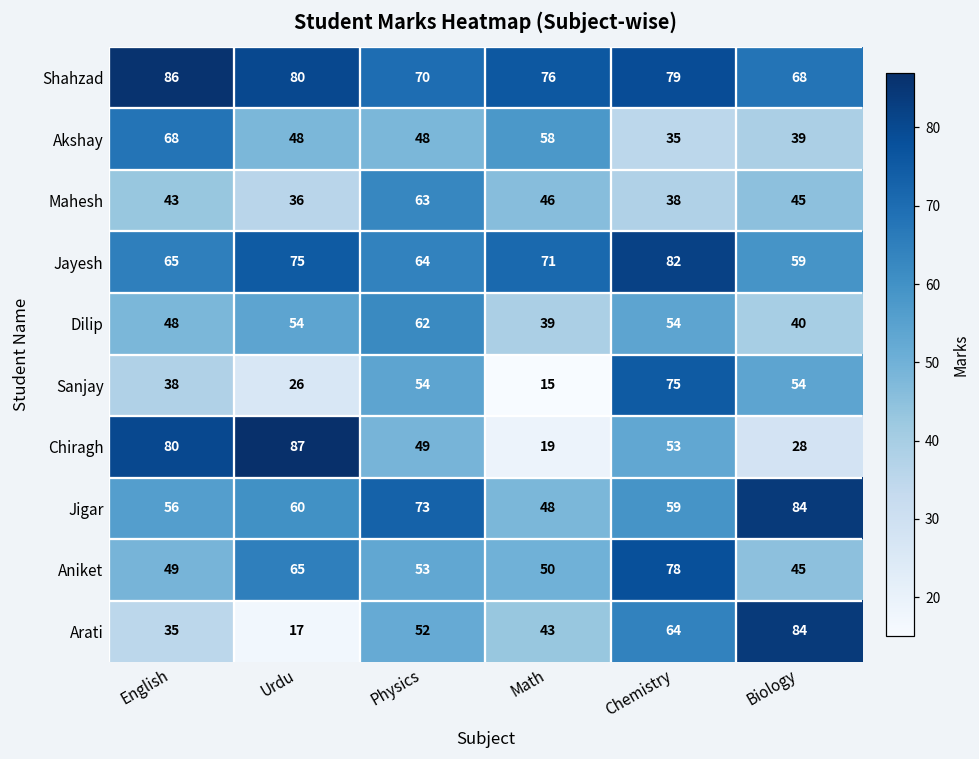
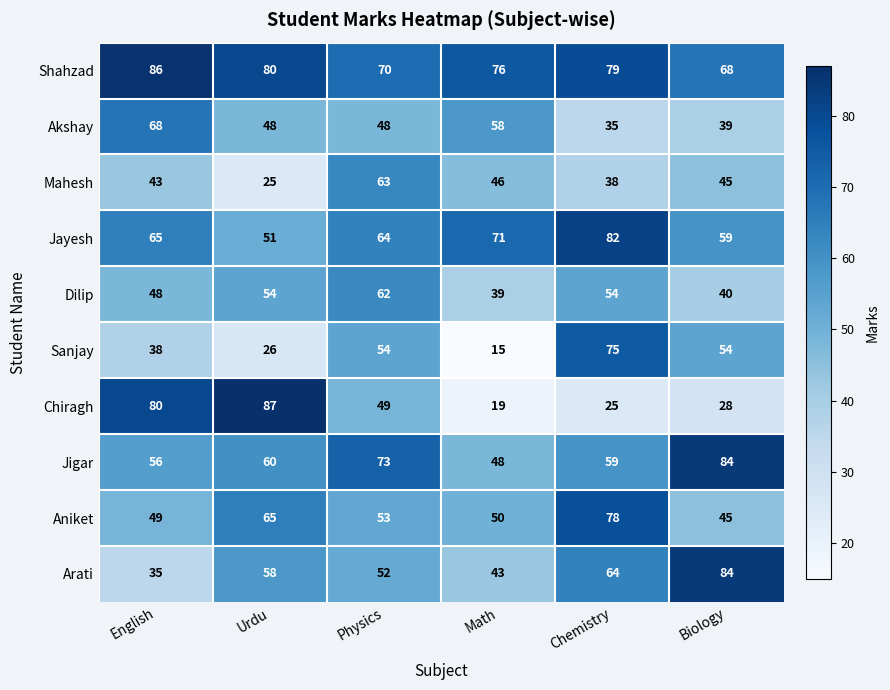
  {
    "Shahzad": {
      "English": 86,
      "Urdu": 80,
      "Physics": 70,
      "Math": 76,
      "Chemistry": 79,
      "Biology": 68
    },
    "Akshay": {
      "English": 68,
      "Urdu": 48,
      "Physics": 48,
      "Math": 58,
      "Chemistry": 35,
      "Biology": 39
    },
    "Mahesh": {
      "English": 43,
-     "Urdu": 36,
+     "Urdu": 25,
      "Physics": 63,
      "Math": 46,
      "Chemistry": 38,
      "Biology": 45
    },
    "Jayesh": {
      "English": 65,
-     "Urdu": 75,
+     "Urdu": 51,
      "Physics": 64,
      "Math": 71,
      "Chemistry": 82,
      "Biology": 59
    },
    "Dilip": {
      "English": 48,
      "Urdu": 54,
      "Physics": 62,
      "Math": 39,
      "Chemistry": 54,
      "Biology": 40
    },
    "Sanjay": {
      "English": 38,
      "Urdu": 26,
      "Physics": 54,
      "Math": 15,
      "Chemistry": 75,
      "Biology": 54
    },
    "Chiragh": {
      "English": 80,
      "Urdu": 87,
      "Physics": 49,
      "Math": 19,
-     "Chemistry": 53,
+     "Chemistry": 25,
      "Biology": 28
    },
    "Jigar": {
      "English": 56,
      "Urdu": 60,
      "Physics": 73,
      "Math": 48,
      "Chemistry": 59,
      "Biology": 84
    },
    "Aniket": {
      "English": 49,
      "Urdu": 65,
      "Physics": 53,
      "Math": 50,
      "Chemistry": 78,
      "Biology": 45
    },
    "Arati": {
      "English": 35,
-     "Urdu": 17,
+     "Urdu": 58,
      "Physics": 52,
      "Math": 43,
      "Chemistry": 64,
      "Biology": 84
    }
  }
